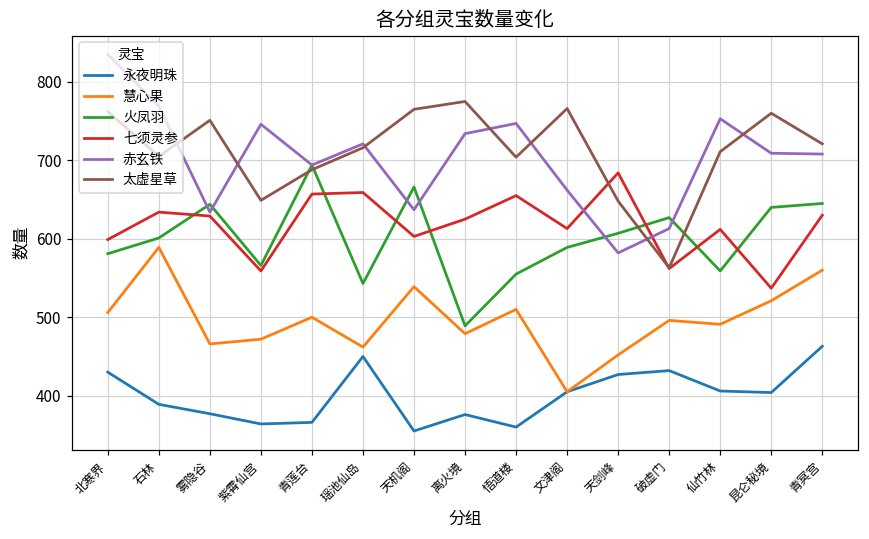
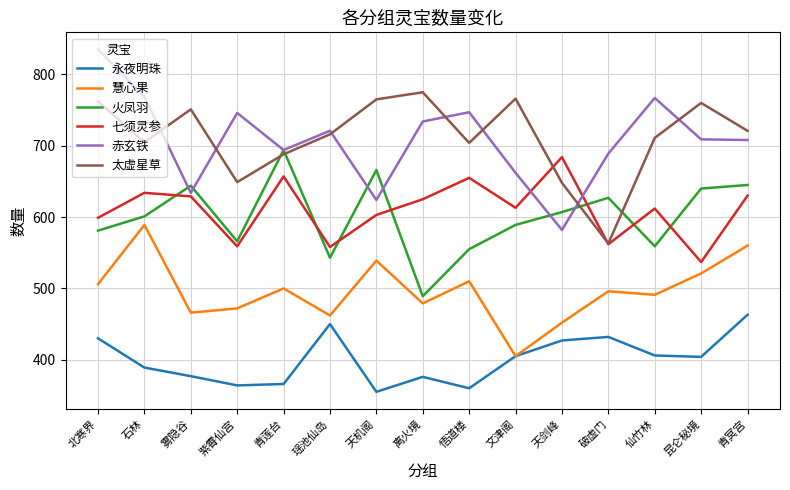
  {
    "永夜明珠": {
      "北寒界": 430,
      "石林": 390,
      "雾隐谷": 380,
      "紫霄仙宫": 360,
      "青莲台": 370,
      "瑶池仙岛": 450,
      "天机阁": 360,
      "离火境": 380,
      "悟道楼": 360,
      "天剑峰": 430,
      "破虚门": 430,
      "仙竹林": 410,
      "昆仑秘境": 400,
      "青冥宫": 460
    },
    "慧心果": {
      "北寒界": 510,
      "石林": 590,
      "雾隐谷": 470,
      "紫霄仙宫": 470,
      "青莲台": 500,
      "瑶池仙岛": 460,
      "天机阁": 540,
      "离火境": 480,
      "悟道楼": 510,
      "天剑峰": 450,
      "破虚门": 500,
      "仙竹林": 490,
      "昆仑秘境": 520,
      "青冥宫": 560
    },
    "火凤羽": {
      "北寒界": 580,
      "石林": 600,
      "雾隐谷": 640,
      "紫霄仙宫": 570,
      "瑶池仙岛": 540,
      "天机阁": 670,
      "离火境": 490,
      "悟道楼": 560,
      "文津阁": 590,
      "天剑峰": 610,
      "破虚门": 630,
      "仙竹林": 560,
      "昆仑秘境": 640,
      "青冥宫": 650
    },
    "七须灵参": {
      "北寒界": 600,
      "石林": 630,
      "雾隐谷": 630,
      "紫霄仙宫": 560,
      "青莲台": 660,
-     "瑶池仙岛": 660,
+     "瑶池仙岛": 560,
      "天机阁": 600,
      "离火境": 630,
      "悟道楼": 660,
      "文津阁": 610,
      "天剑峰": 680,
      "仙竹林": 610,
      "昆仑秘境": 540,
      "青冥宫": 630
    },
    "赤玄铁": {
      "雾隐谷": 630,
      "紫霄仙宫": 750,
      "瑶池仙岛": 720,
-     "天机阁": 640,
+     "天机阁": 620,
      "离火境": 730,
      "悟道楼": 750,
      "文津阁": 660,
      "天剑峰": 580,
-     "破虚门": 610,
-     "仙竹林": 750,
+     "破虚门": 690,
+     "仙竹林": 770,
      "昆仑秘境": 710,
      "青冥宫": 710
    },
    "太虚星草": {
      "雾隐谷": 750,
      "紫霄仙宫": 650,
      "青莲台": 690,
      "瑶池仙岛": 720,
      "天机阁": 770,
      "离火境": 780,
      "悟道楼": 700,
      "文津阁": 770,
      "天剑峰": 650,
      "仙竹林": 710,
      "昆仑秘境": 760,
      "青冥宫": 720
    }
  }
